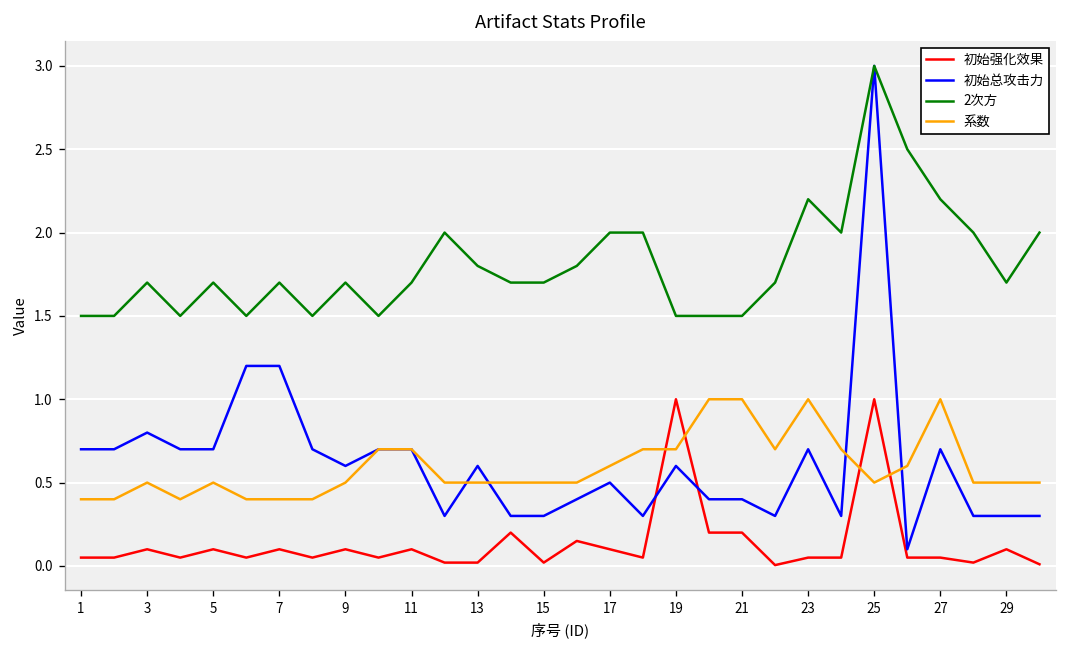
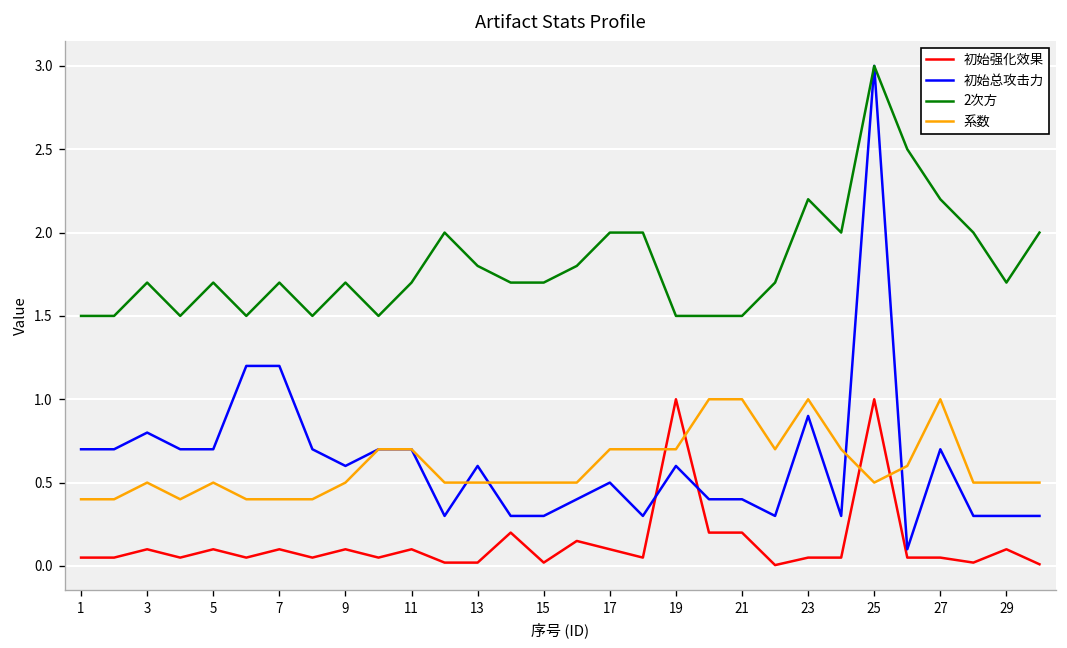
  {
    "初始强化效果": {
      "1": 0.05,
      "3": 0.1,
      "5": 0.1,
      "7": 0.1,
      "9": 0.1,
      "11": 0.1,
      "13": 0.02,
      "15": 0.02,
      "17": 0.1,
      "19": 1.0,
      "21": 0.2,
      "23": 0.05,
      "25": 1.0,
      "27": 0.05,
      "29": 0.1
    },
    "初始总攻击力": {
      "1": 0.7,
      "3": 0.8,
      "5": 0.7,
      "7": 1.2,
      "9": 0.6,
      "13": 0.6,
      "15": 0.3,
      "17": 0.5,
      "19": 0.6,
      "21": 0.4,
-     "23": 0.7,
+     "23": 0.9,
      "27": 0.7,
      "29": 0.3
    },
    "2次方": {
      "1": 1.5,
      "3": 1.7,
      "5": 1.7,
      "7": 1.7,
      "9": 1.7,
      "11": 1.7,
      "13": 1.8,
      "15": 1.7,
      "17": 2.0,
      "19": 1.5,
      "21": 1.5,
      "23": 2.2,
      "27": 2.2,
      "29": 1.7
    },
    "系数": {
      "1": 0.4,
      "3": 0.5,
      "5": 0.5,
      "7": 0.4,
      "9": 0.5,
      "13": 0.5,
      "15": 0.5,
-     "17": 0.6,
+     "17": 0.7,
      "19": 0.7,
      "21": 1.0,
      "23": 1.0,
      "25": 0.5,
      "27": 1.0,
      "29": 0.5
    }
  }
